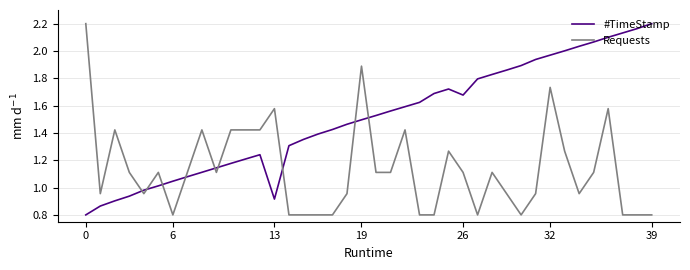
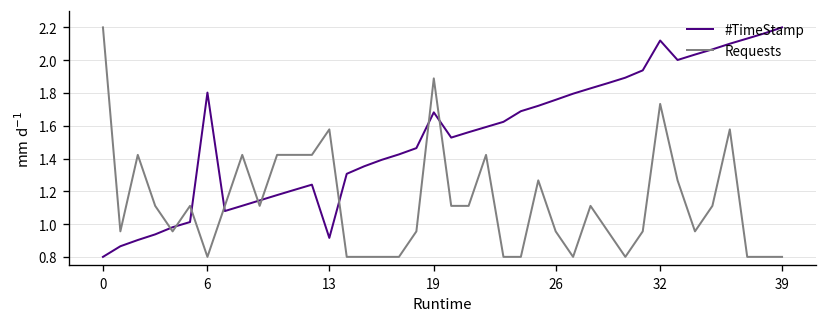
  {
    "#TimeStamp": {
      "0": 0.80,
-     "6": 1.05,
+     "6": 1.80,
      "13": 0.92,
-     "19": 1.50,
-     "26": 1.68,
-     "32": 1.97,
+     "19": 1.68,
+     "26": 1.76,
+     "32": 2.12,
      "39": 2.20
    },
    "Requests": {
      "0": 2.20,
      "6": 0.80,
      "13": 1.58,
      "19": 1.89,
-     "26": 1.11,
+     "26": 0.96,
      "32": 1.73,
      "39": 0.80
    }
  }
